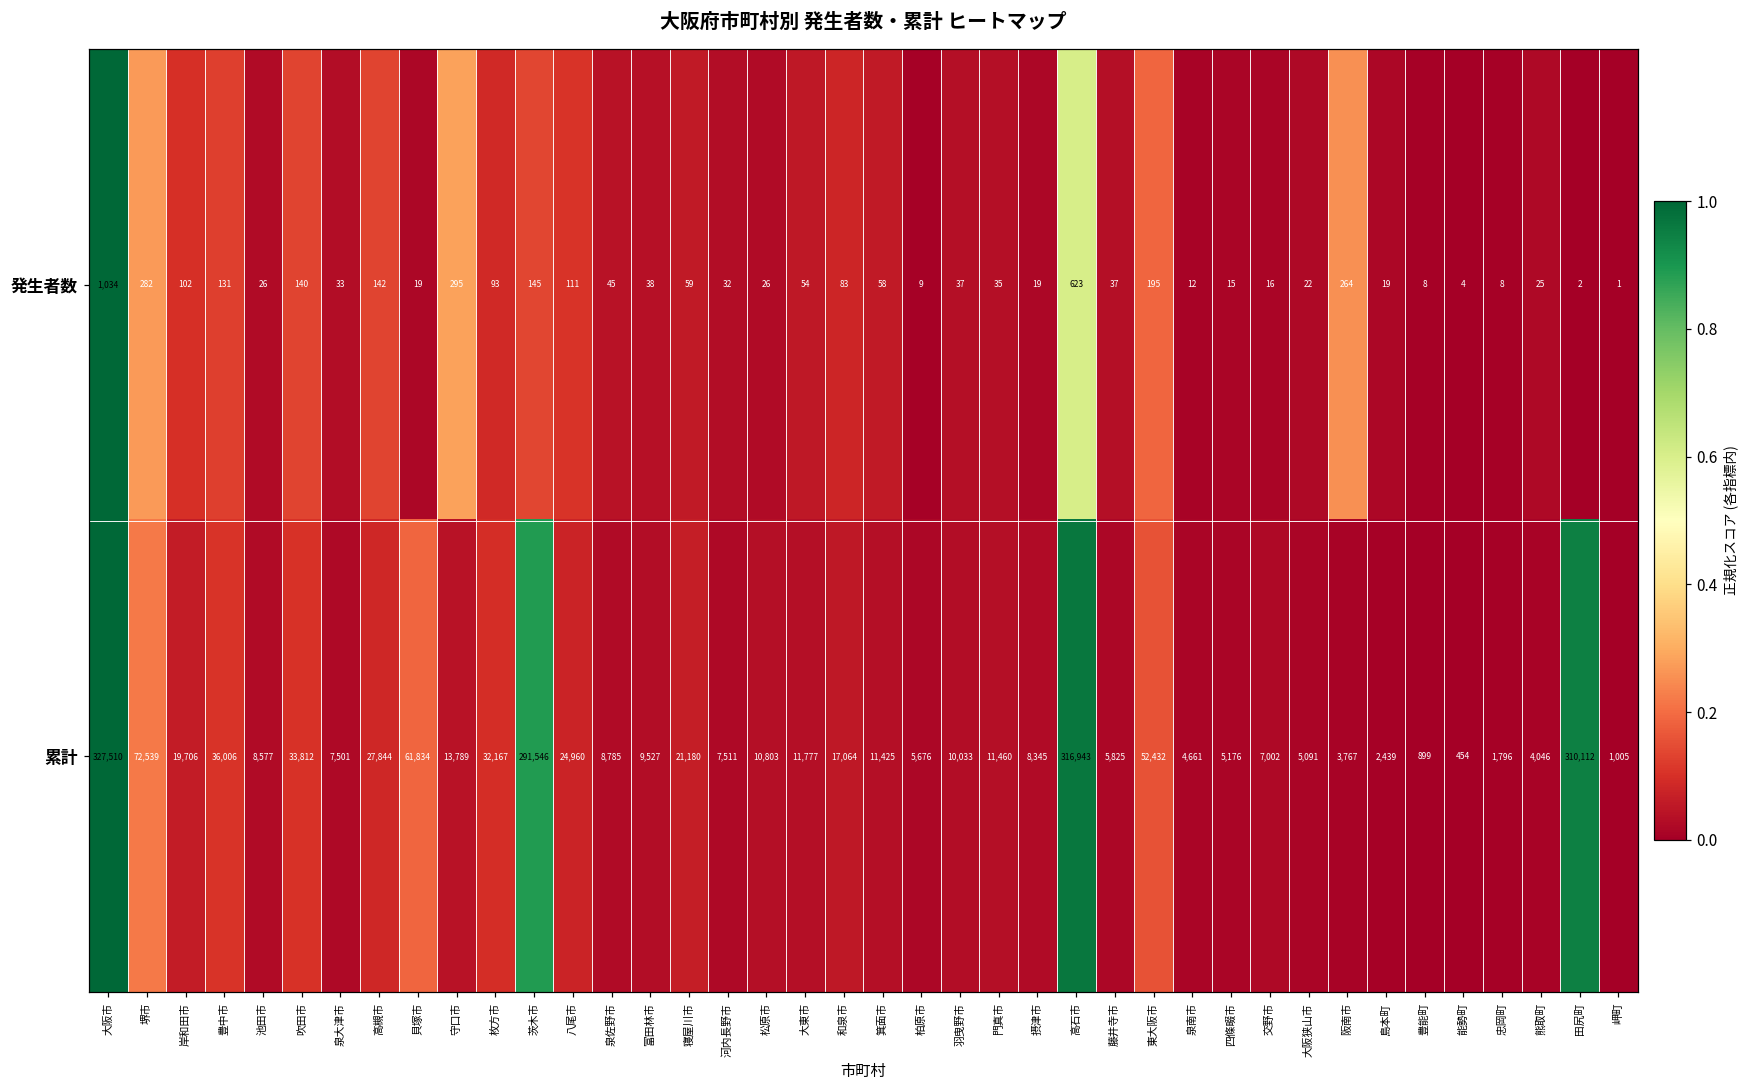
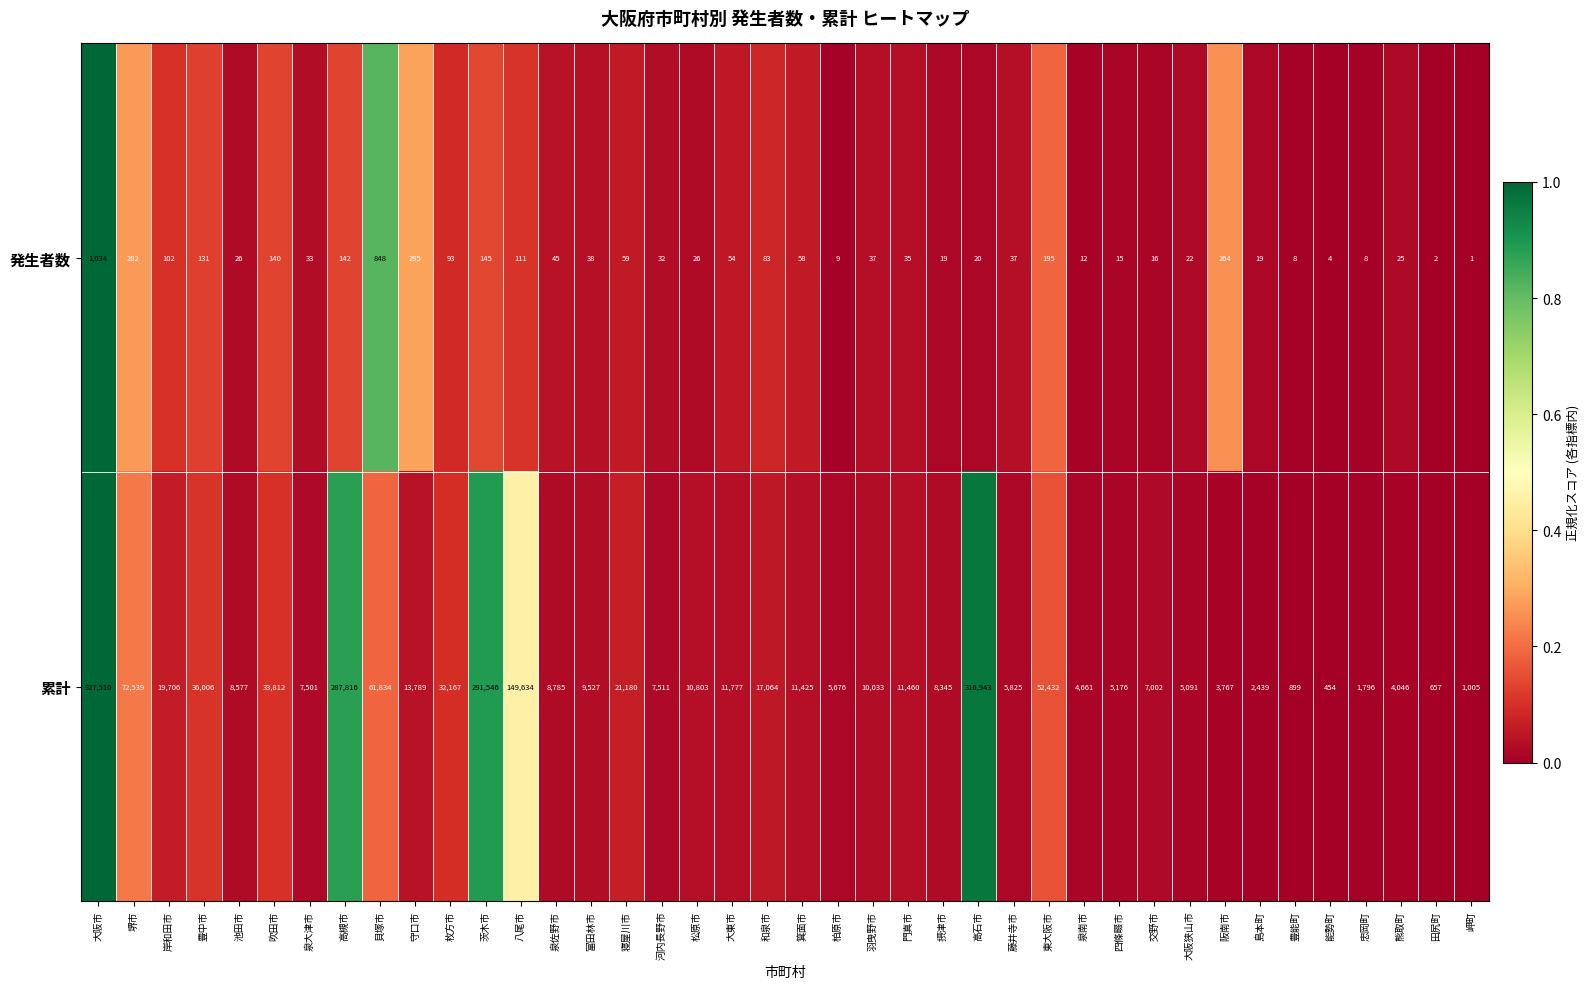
  {
    "発生者数": {
      "大阪市": "1,034",
      "堺市": "282",
      "岸和田市": "102",
      "豊中市": "131",
      "池田市": "26",
      "吹田市": "140",
      "泉大津市": "33",
      "高槻市": "142",
-     "貝塚市": "19",
+     "貝塚市": "848",
      "守口市": "295",
      "枚方市": "93",
      "茨木市": "145",
      "八尾市": "111",
      "泉佐野市": "45",
      "富田林市": "38",
      "寝屋川市": "59",
      "河内長野市": "32",
      "松原市": "26",
      "大東市": "54",
      "和泉市": "83",
      "箕面市": "58",
      "柏原市": "9",
      "羽曳野市": "37",
      "門真市": "35",
      "摂津市": "19",
-     "高石市": "623",
+     "高石市": "20",
      "藤井寺市": "37",
      "東大阪市": "195",
      "泉南市": "12",
      "四條畷市": "15",
      "交野市": "16",
      "大阪狭山市": "22",
      "阪南市": "264",
      "島本町": "19",
      "豊能町": "8",
      "能勢町": "4",
      "忠岡町": "8",
      "熊取町": "25",
      "田尻町": "2",
      "岬町": "1"
    },
    "累計": {
      "大阪市": "327,510",
      "堺市": "72,539",
      "岸和田市": "19,706",
      "豊中市": "36,006",
      "池田市": "8,577",
      "吹田市": "33,812",
      "泉大津市": "7,501",
-     "高槻市": "27,844",
+     "高槻市": "287,816",
      "貝塚市": "61,834",
      "守口市": "13,789",
      "枚方市": "32,167",
      "茨木市": "291,546",
-     "八尾市": "24,960",
+     "八尾市": "149,634",
      "泉佐野市": "8,785",
      "富田林市": "9,527",
      "寝屋川市": "21,180",
      "河内長野市": "7,511",
      "松原市": "10,803",
      "大東市": "11,777",
      "和泉市": "17,064",
      "箕面市": "11,425",
      "柏原市": "5,676",
      "羽曳野市": "10,033",
      "門真市": "11,460",
      "摂津市": "8,345",
      "高石市": "316,943",
      "藤井寺市": "5,825",
      "東大阪市": "52,432",
      "泉南市": "4,661",
      "四條畷市": "5,176",
      "交野市": "7,002",
      "大阪狭山市": "5,091",
      "阪南市": "3,767",
      "島本町": "2,439",
      "豊能町": "899",
      "能勢町": "454",
      "忠岡町": "1,796",
      "熊取町": "4,046",
-     "田尻町": "310,112",
+     "田尻町": "657",
      "岬町": "1,005"
    }
  }
